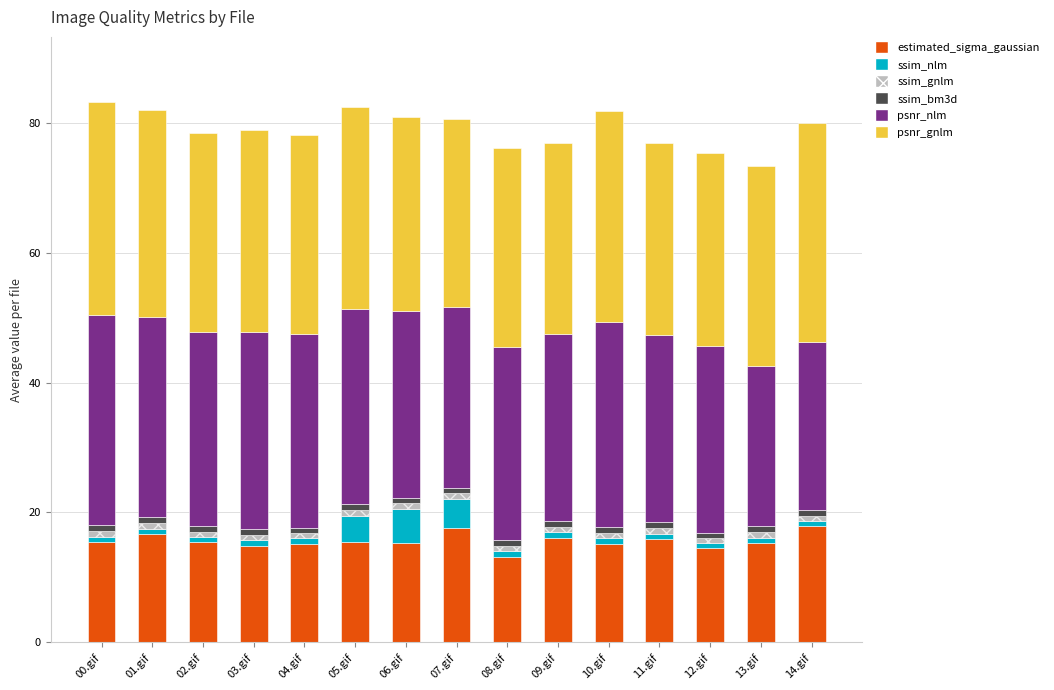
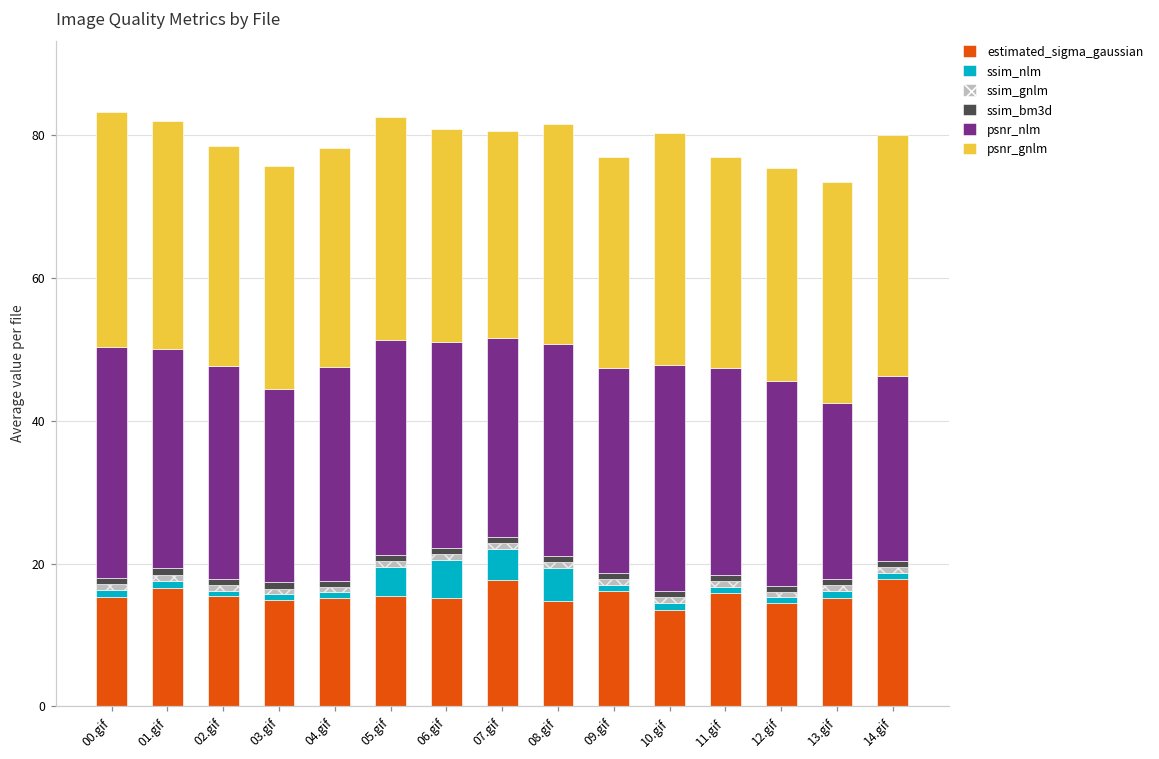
  {
    "estimated_sigma_gaussian": {
      "00.gif": 15,
      "01.gif": 17,
      "02.gif": 15,
      "03.gif": 15,
      "04.gif": 15,
      "05.gif": 15,
      "06.gif": 15,
      "07.gif": 18,
-     "08.gif": 13,
+     "08.gif": 15,
      "09.gif": 16,
-     "10.gif": 15,
+     "10.gif": 14,
      "11.gif": 16,
      "12.gif": 14,
      "13.gif": 15,
      "14.gif": 18
    },
    "ssim_nlm": {
      "00.gif": 1,
      "01.gif": 1,
      "02.gif": 1,
      "03.gif": 1,
      "04.gif": 1,
      "05.gif": 4,
      "06.gif": 5,
      "07.gif": 4,
-     "08.gif": 1,
+     "08.gif": 5,
      "09.gif": 1,
      "10.gif": 1,
      "11.gif": 1,
      "12.gif": 1,
      "13.gif": 1,
      "14.gif": 1
    },
    "ssim_gnlm": {
      "00.gif": 1,
      "01.gif": 1,
      "02.gif": 1,
      "03.gif": 1,
      "04.gif": 1,
      "05.gif": 1,
      "06.gif": 1,
      "07.gif": 1,
      "08.gif": 1,
      "09.gif": 1,
      "10.gif": 1,
      "11.gif": 1,
      "12.gif": 1,
      "13.gif": 1,
      "14.gif": 1
    },
    "ssim_bm3d": {
      "00.gif": 1,
      "01.gif": 1,
      "02.gif": 1,
      "03.gif": 1,
      "04.gif": 1,
      "05.gif": 1,
      "06.gif": 1,
      "07.gif": 1,
      "08.gif": 1,
      "09.gif": 1,
      "10.gif": 1,
      "11.gif": 1,
      "12.gif": 1,
      "13.gif": 1,
      "14.gif": 1
    },
    "psnr_nlm": {
      "00.gif": 32,
      "01.gif": 31,
      "02.gif": 30,
-     "03.gif": 30,
+     "03.gif": 27,
      "04.gif": 30,
      "05.gif": 30,
      "06.gif": 29,
      "07.gif": 28,
      "08.gif": 30,
      "09.gif": 29,
      "10.gif": 32,
      "11.gif": 29,
      "12.gif": 29,
      "13.gif": 25,
      "14.gif": 26
    },
    "psnr_gnlm": {
      "00.gif": 33,
      "01.gif": 32,
      "02.gif": 31,
      "03.gif": 31,
      "04.gif": 31,
      "05.gif": 31,
      "06.gif": 30,
      "07.gif": 29,
      "08.gif": 31,
      "09.gif": 30,
      "10.gif": 32,
      "11.gif": 30,
      "12.gif": 30,
      "13.gif": 31,
      "14.gif": 34
    }
  }
